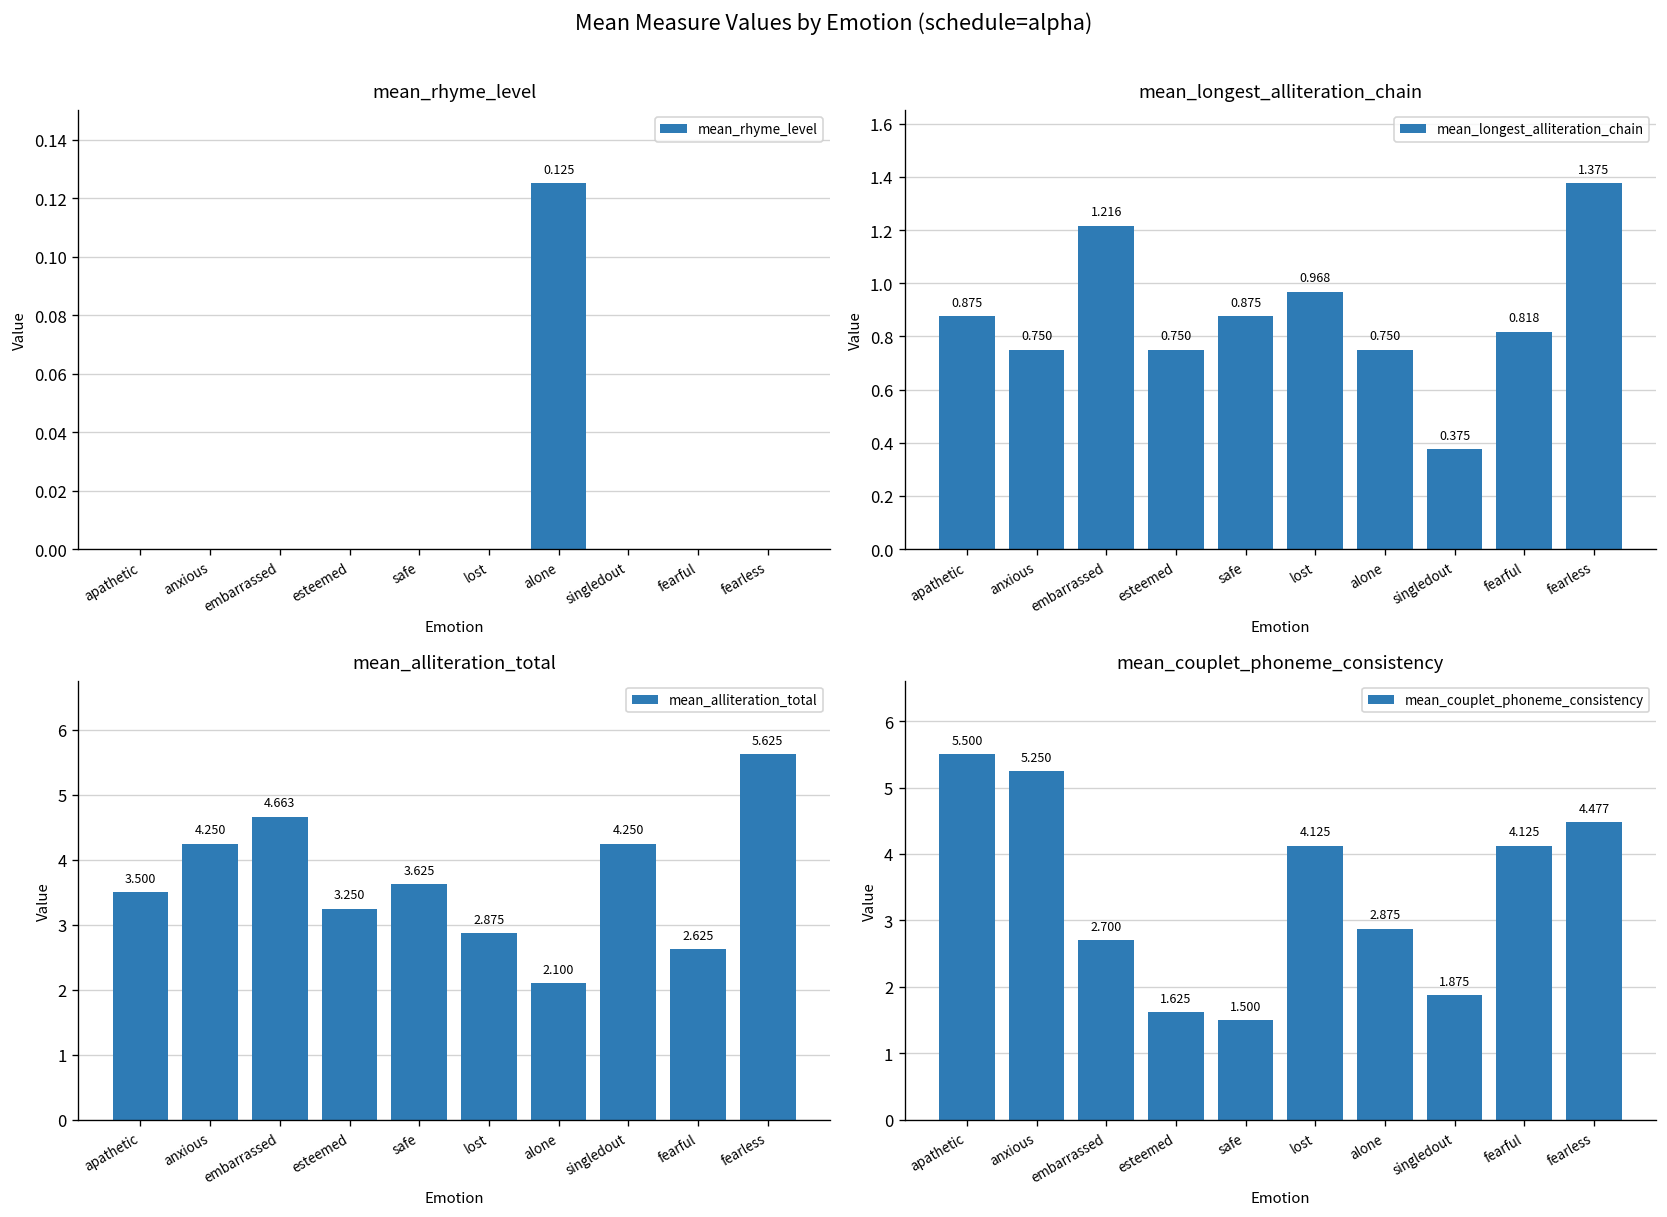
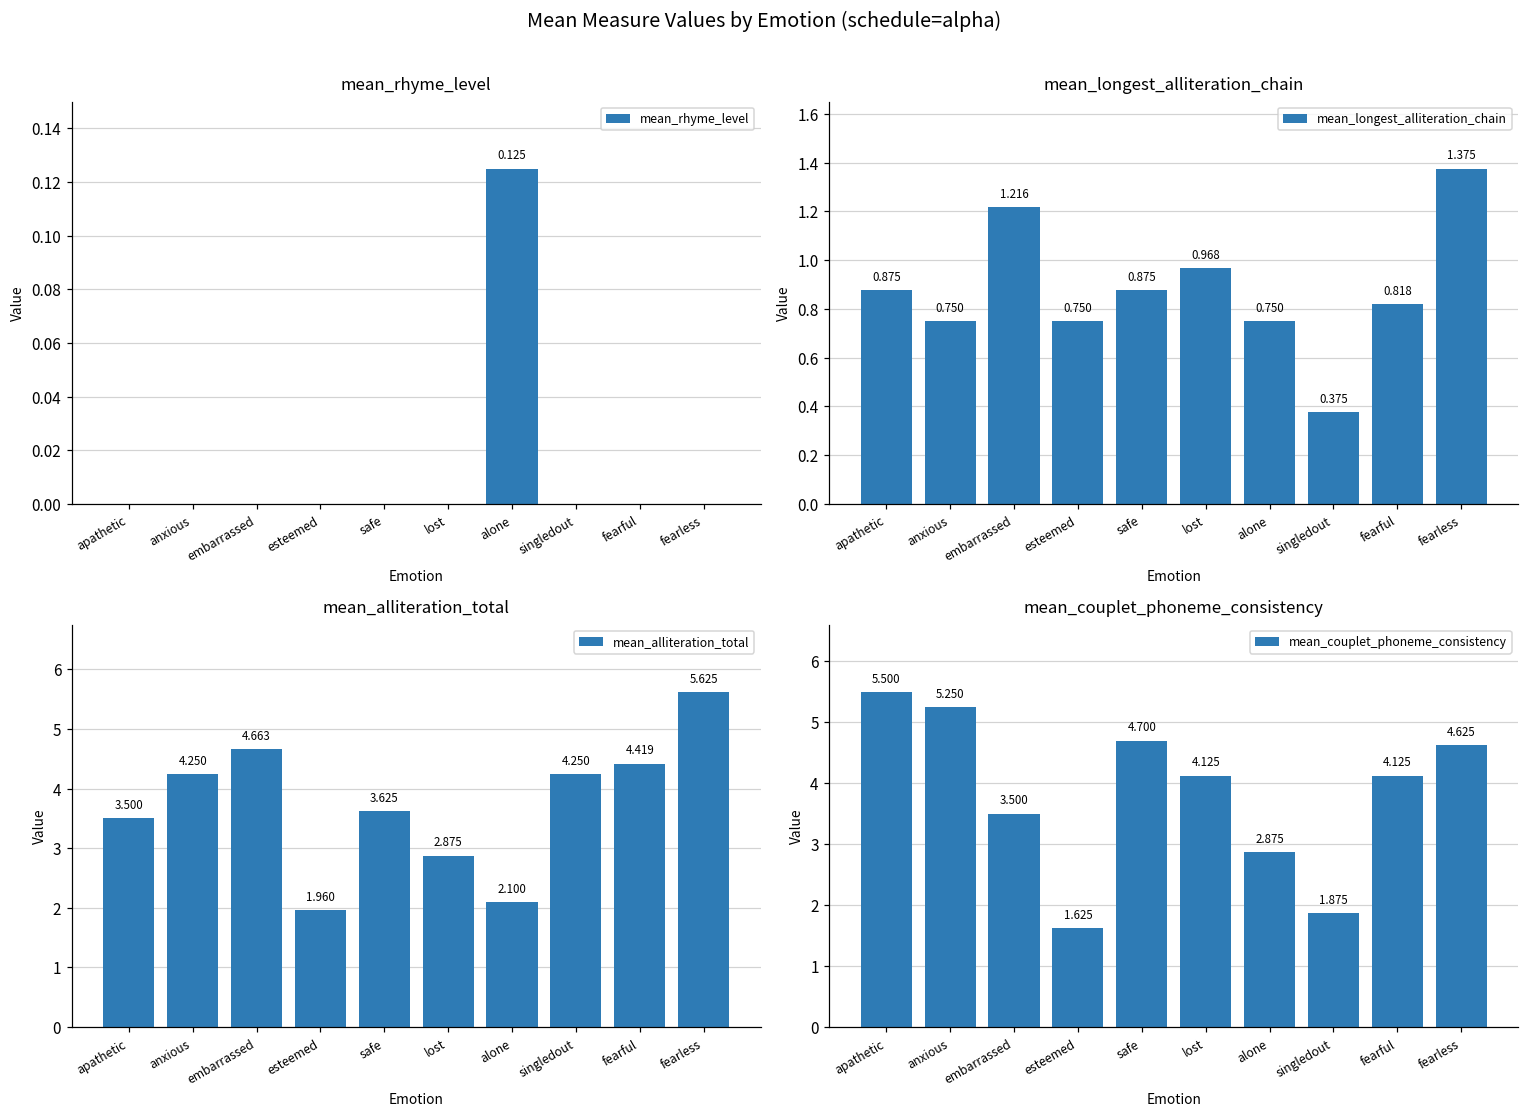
  {
    "mean_rhyme_level": {
      "alone": 0.125
    },
    "mean_longest_alliteration_chain": {
      "apathetic": 0.875,
      "anxious": 0.750,
      "embarrassed": 1.216,
      "esteemed": 0.750,
      "safe": 0.875,
      "lost": 0.968,
      "alone": 0.750,
      "singledout": 0.375,
      "fearful": 0.818,
      "fearless": 1.375
    },
    "mean_alliteration_total": {
      "apathetic": 3.500,
      "anxious": 4.250,
      "embarrassed": 4.663,
-     "esteemed": 3.250,
+     "esteemed": 1.960,
      "safe": 3.625,
      "lost": 2.875,
      "alone": 2.100,
      "singledout": 4.250,
-     "fearful": 2.625,
+     "fearful": 4.419,
      "fearless": 5.625
    },
    "mean_couplet_phoneme_consistency": {
      "apathetic": 5.500,
      "anxious": 5.250,
-     "embarrassed": 2.700,
+     "embarrassed": 3.500,
      "esteemed": 1.625,
-     "safe": 1.500,
+     "safe": 4.700,
      "lost": 4.125,
      "alone": 2.875,
      "singledout": 1.875,
      "fearful": 4.125,
-     "fearless": 4.477
+     "fearless": 4.625
    }
  }
